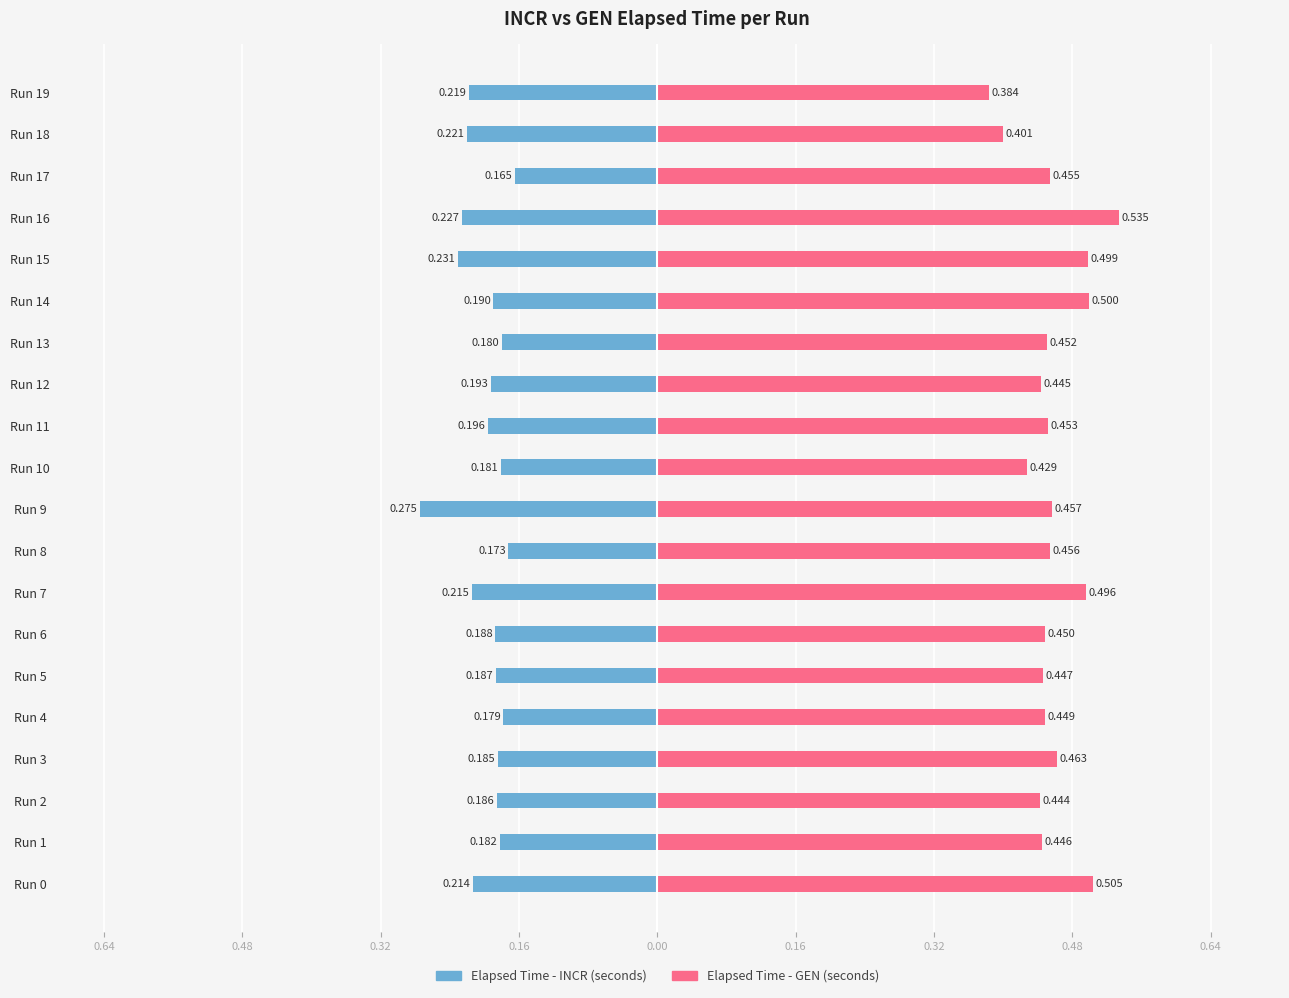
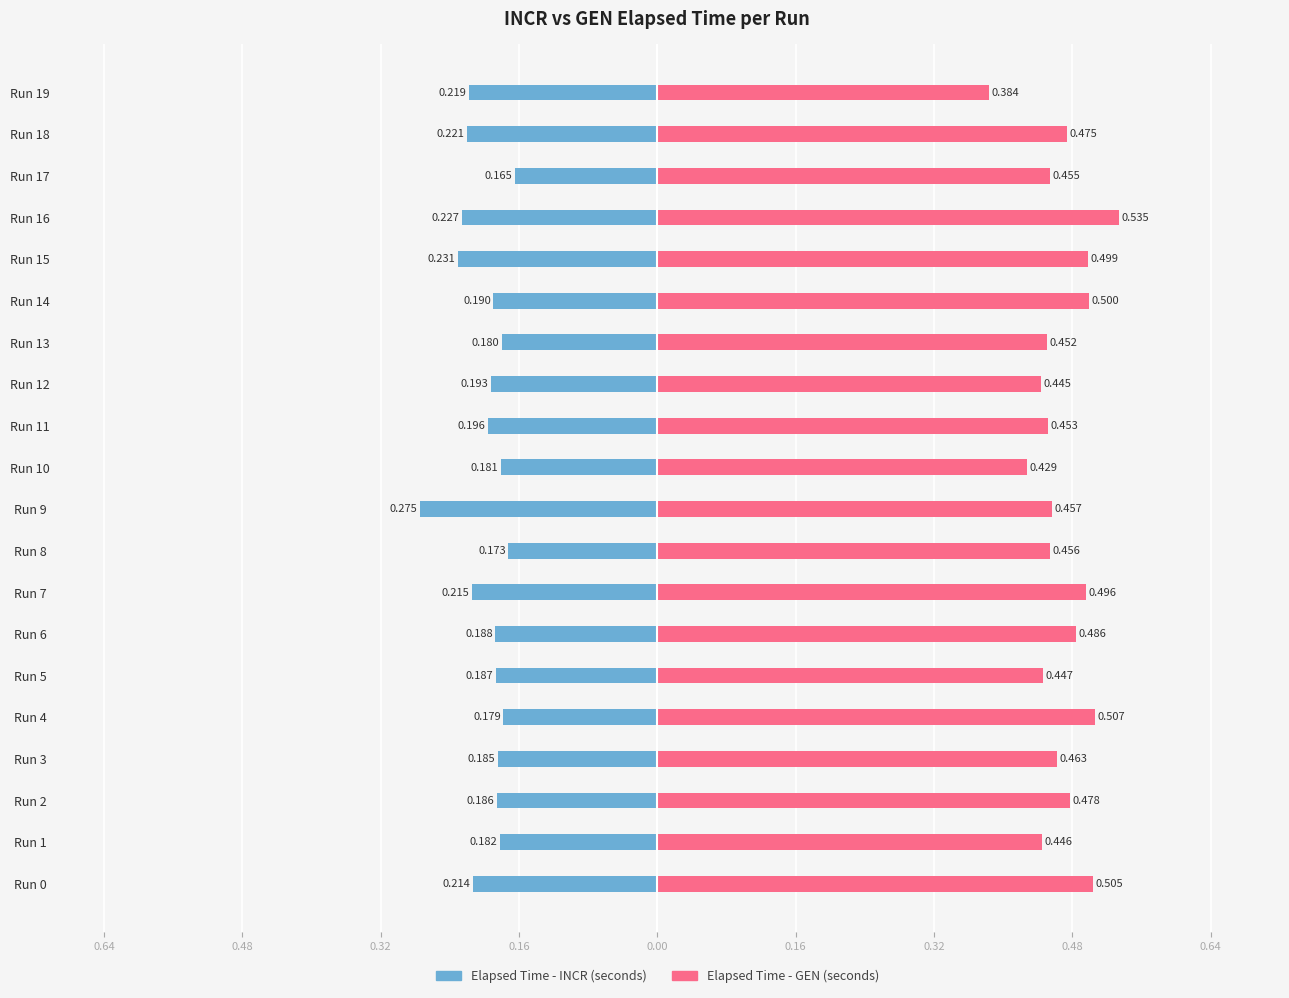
  {
    "Elapsed Time - GEN (seconds)": {
      "Run 19": 0.384,
-     "Run 18": 0.401,
+     "Run 18": 0.475,
      "Run 17": 0.455,
      "Run 16": 0.535,
      "Run 15": 0.499,
      "Run 14": 0.500,
      "Run 13": 0.452,
      "Run 12": 0.445,
      "Run 11": 0.453,
      "Run 10": 0.429,
      "Run 9": 0.457,
      "Run 8": 0.456,
      "Run 7": 0.496,
-     "Run 6": 0.450,
+     "Run 6": 0.486,
      "Run 5": 0.447,
-     "Run 4": 0.449,
+     "Run 4": 0.507,
      "Run 3": 0.463,
-     "Run 2": 0.444,
+     "Run 2": 0.478,
      "Run 1": 0.446,
      "Run 0": 0.505
    }
  }
